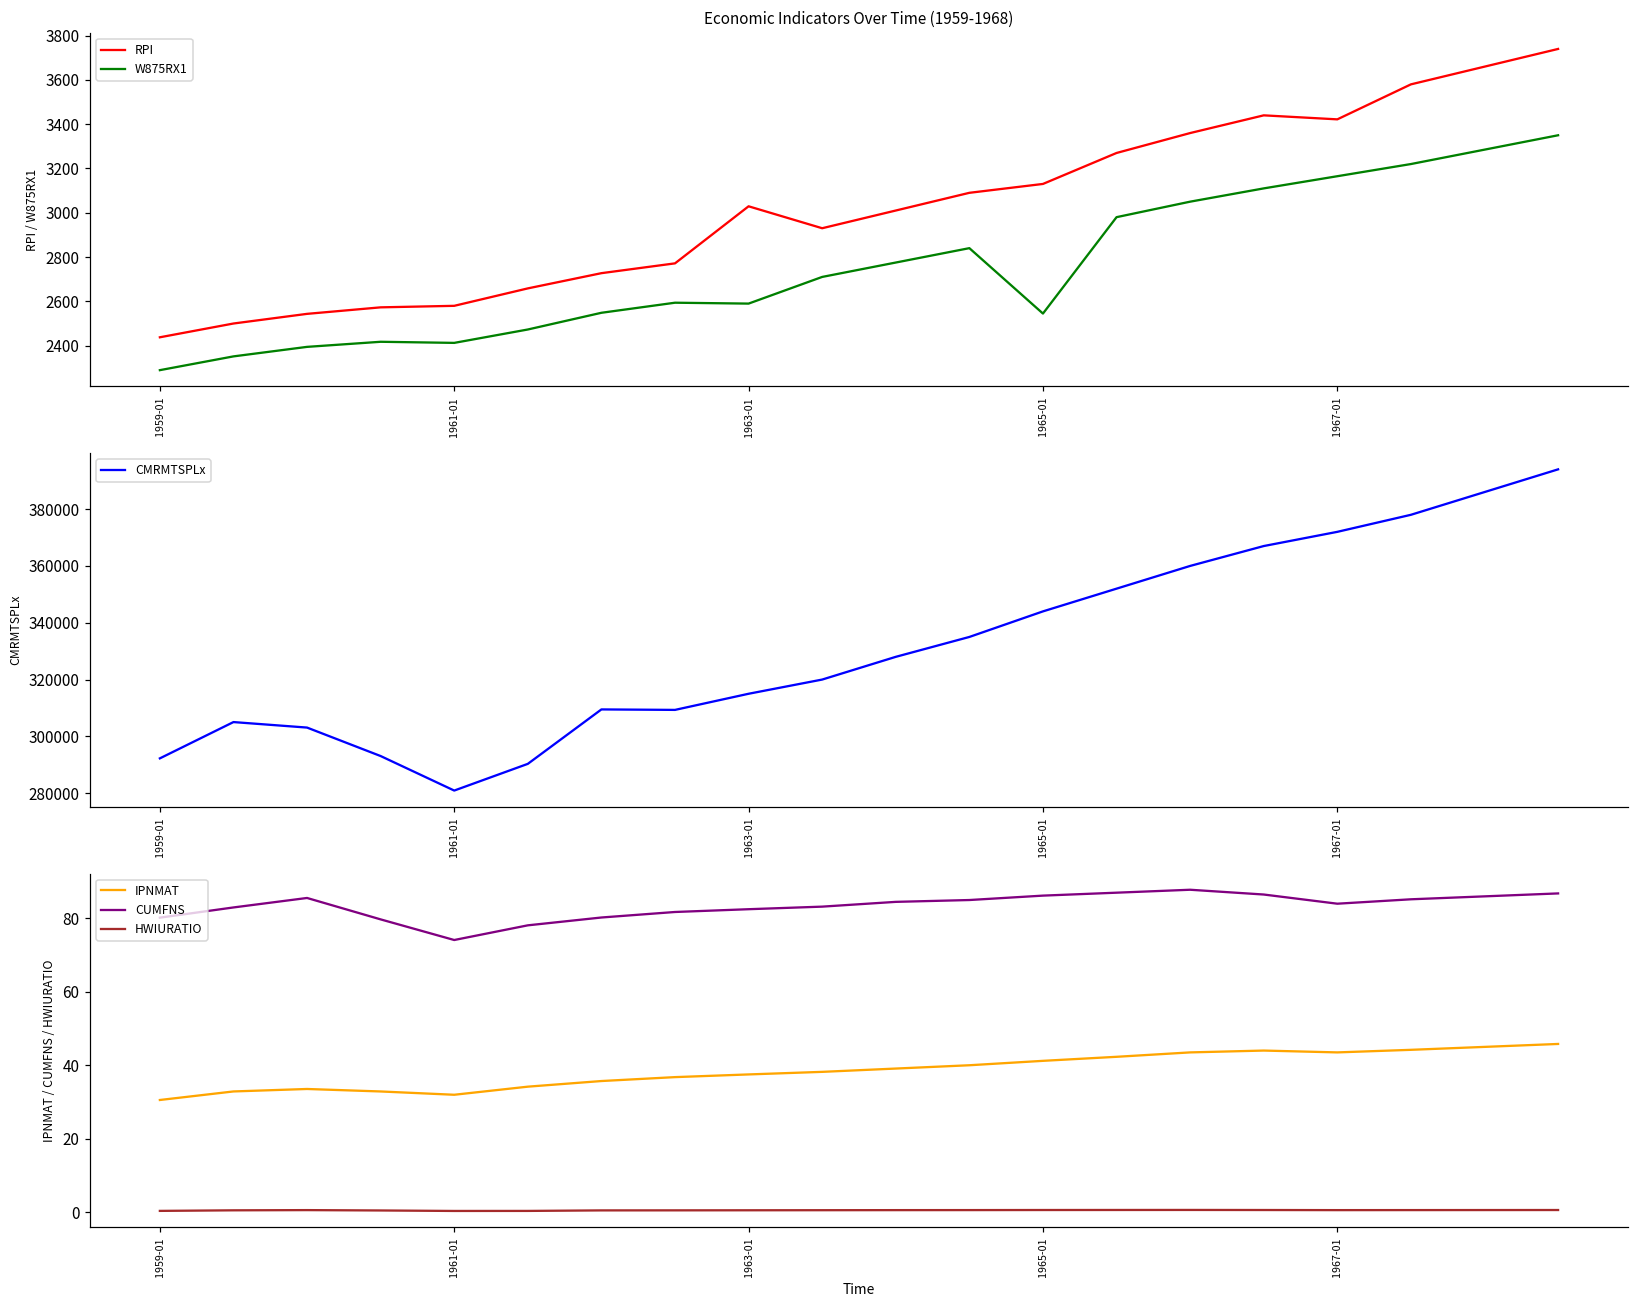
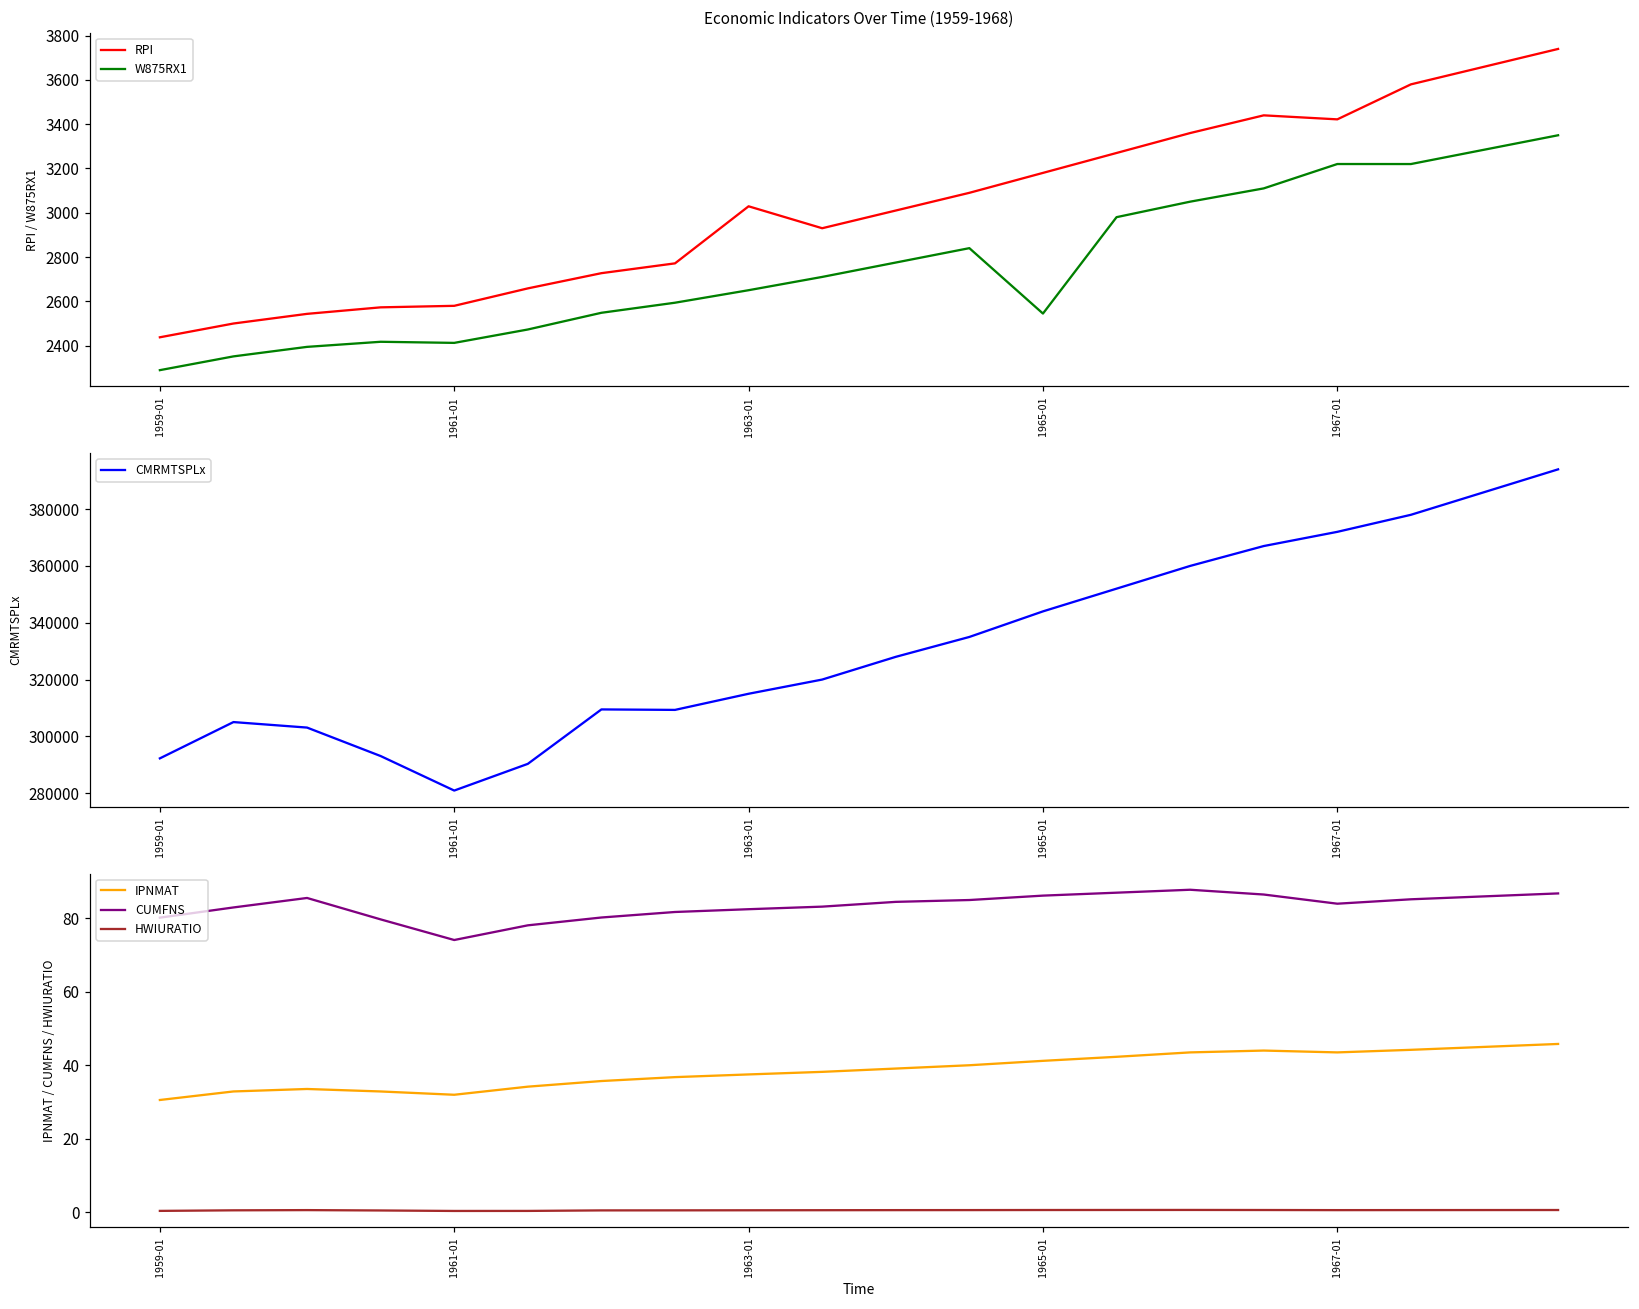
  {
    "Economic Indicators Over Time (1959-1968)": {
      "RPI": {
        "1959-01": 2440,
        "1961-01": 2580,
        "1963-01": 3030,
-       "1965-01": 3130,
+       "1965-01": 3180,
        "1967-01": 3420
      },
      "W875RX1": {
        "1959-01": 2290,
        "1961-01": 2410,
-       "1963-01": 2590,
+       "1963-01": 2650,
        "1965-01": 2540,
-       "1967-01": 3170
+       "1967-01": 3220
      }
    }
  }
